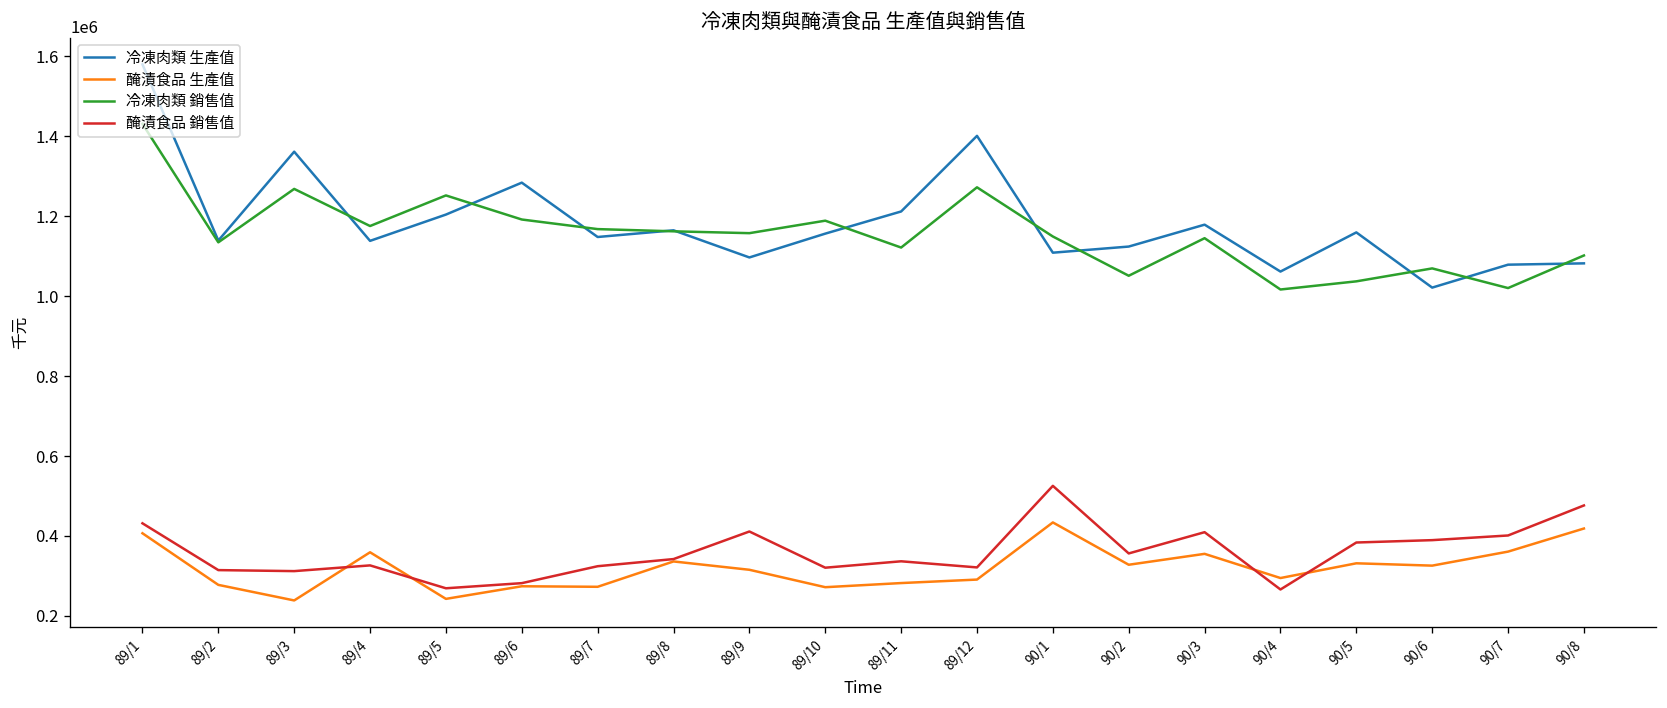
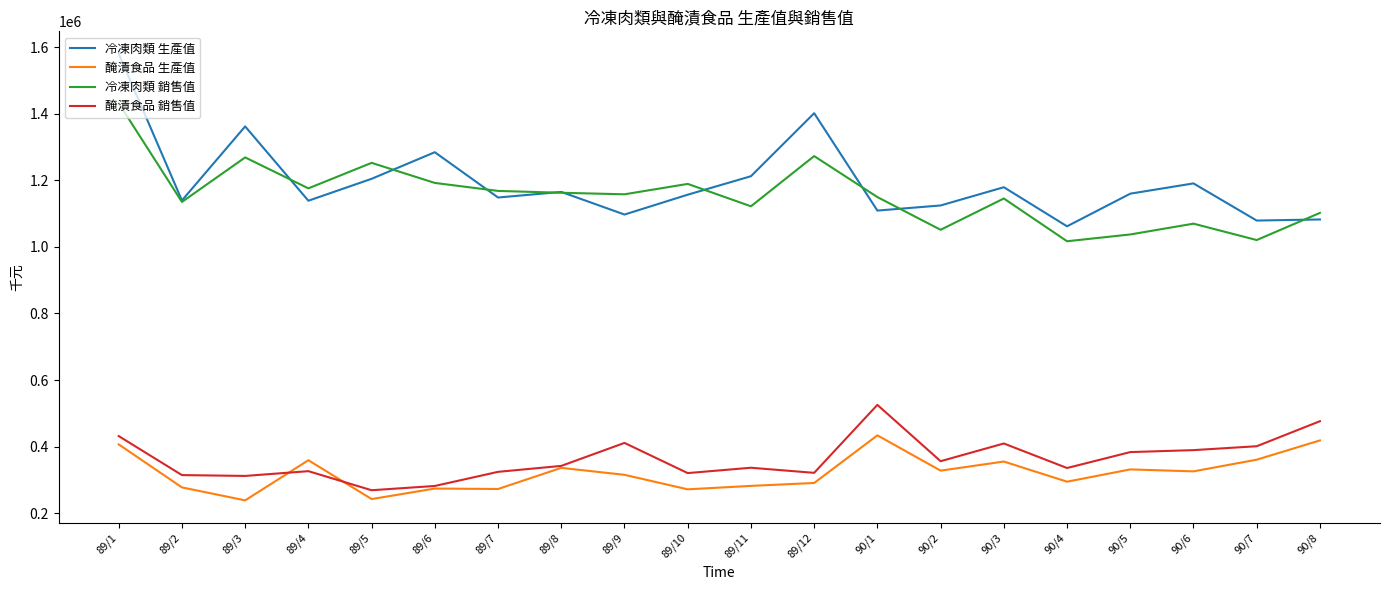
  {
    "冷凍肉類 生產值": {
      "89/3": 1360000,
      "89/4": 1140000,
      "89/5": 1200000,
      "89/6": 1280000,
      "89/7": 1150000,
      "89/9": 1100000,
      "89/10": 1160000,
      "89/11": 1210000,
      "89/12": 1400000,
      "90/1": 1110000,
      "90/2": 1120000,
      "90/3": 1180000,
      "90/4": 1060000,
      "90/5": 1160000,
-     "90/6": 1020000,
+     "90/6": 1190000,
      "90/7": 1080000,
      "90/8": 1080000
    },
    "醃漬食品 生產值": {
      "89/1": 410000,
      "89/2": 280000,
      "89/3": 240000,
      "89/4": 360000,
      "89/5": 240000,
      "89/6": 270000,
      "89/7": 270000,
      "89/9": 320000,
      "89/10": 270000,
      "89/11": 280000,
      "89/12": 290000,
      "90/1": 430000,
      "90/2": 330000,
      "90/3": 360000,
      "90/4": 290000,
      "90/5": 330000,
      "90/6": 330000,
      "90/7": 360000,
      "90/8": 420000
    },
    "冷凍肉類 銷售值": {
      "89/3": 1270000,
      "89/4": 1180000,
      "89/5": 1250000,
      "89/6": 1190000,
      "89/7": 1170000,
      "89/9": 1160000,
      "89/10": 1190000,
      "89/11": 1120000,
      "89/12": 1270000,
      "90/1": 1150000,
      "90/2": 1050000,
      "90/3": 1150000,
      "90/4": 1020000,
      "90/5": 1040000,
      "90/6": 1070000,
      "90/7": 1020000,
      "90/8": 1100000
    },
    "醃漬食品 銷售值": {
      "89/1": 430000,
      "89/2": 310000,
      "89/3": 310000,
      "89/4": 330000,
      "89/5": 270000,
      "89/6": 280000,
      "89/7": 320000,
      "89/9": 410000,
      "89/10": 320000,
      "89/11": 340000,
      "89/12": 320000,
      "90/1": 530000,
      "90/2": 360000,
      "90/3": 410000,
-     "90/4": 270000,
+     "90/4": 340000,
      "90/5": 380000,
      "90/6": 390000,
      "90/7": 400000,
      "90/8": 480000
    }
  }
